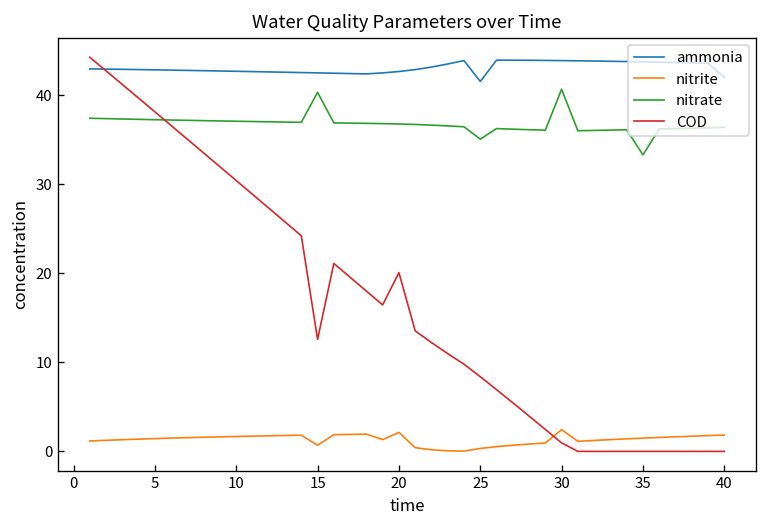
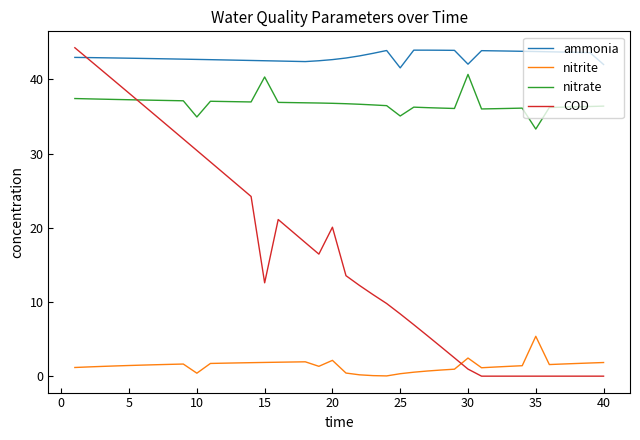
  {
    "ammonia": {
      "5": 43,
      "10": 43,
      "15": 43,
      "20": 43,
      "25": 42,
-     "30": 44
+     "30": 42
    },
    "nitrite": {
      "5": 1,
-     "10": 2,
-     "15": 1,
+     "10": 0,
+     "15": 2,
      "20": 2,
      "25": 0,
      "30": 2,
-     "35": 1,
+     "35": 5,
      "40": 2
    },
    "nitrate": {
      "5": 37,
-     "10": 37,
+     "10": 35,
      "15": 40,
      "20": 37,
      "25": 35,
      "30": 41,
      "35": 33
    },
    "COD": {
      "5": 38,
      "10": 30,
      "15": 13,
      "20": 20,
      "25": 8,
      "30": 1,
      "35": 0,
      "40": 0
    }
  }
